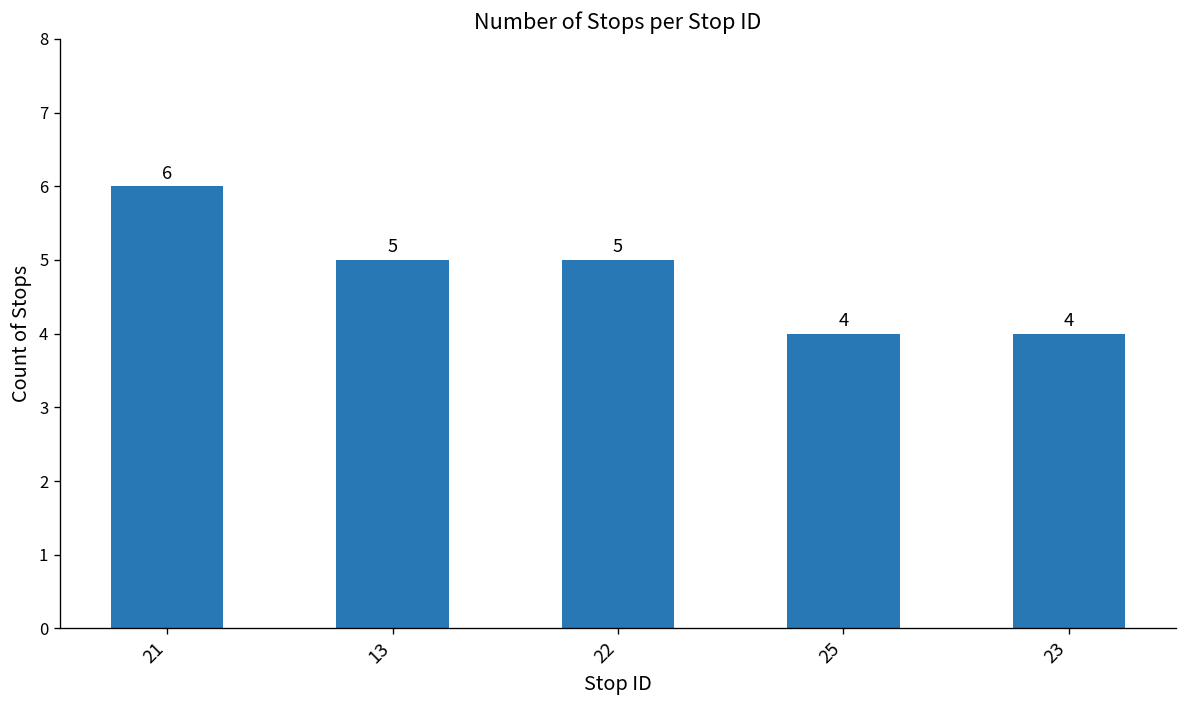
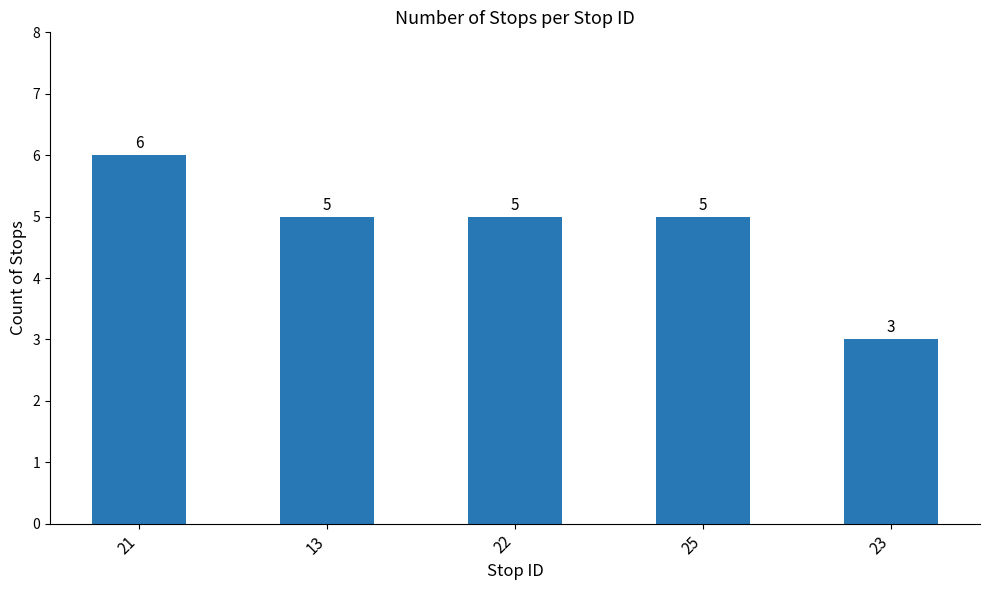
  {
    "21": 6,
    "13": 5,
    "22": 5,
-   "25": 4,
-   "23": 4
+   "25": 5,
+   "23": 3
  }
